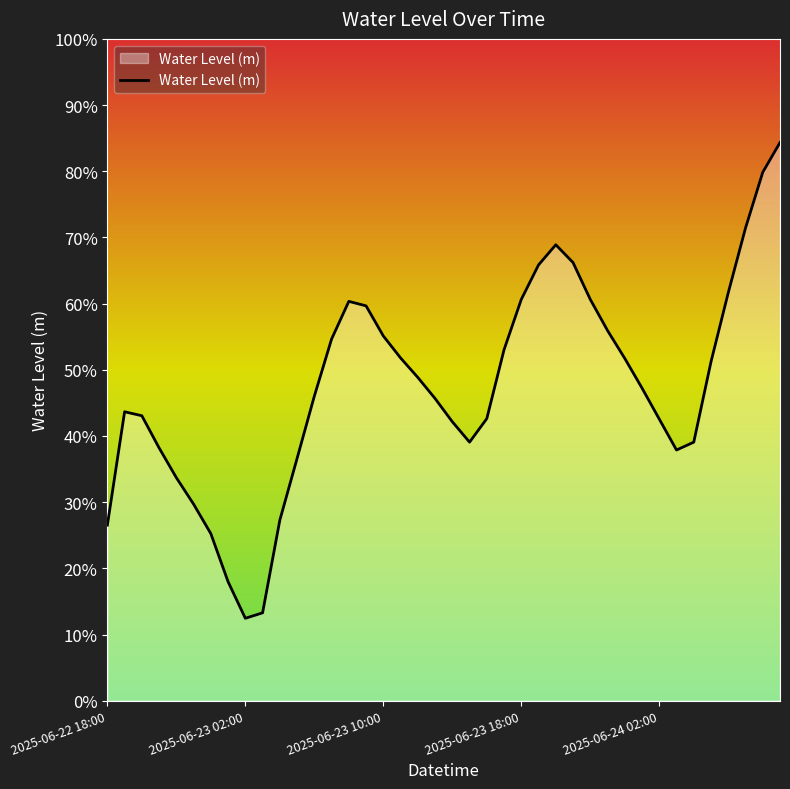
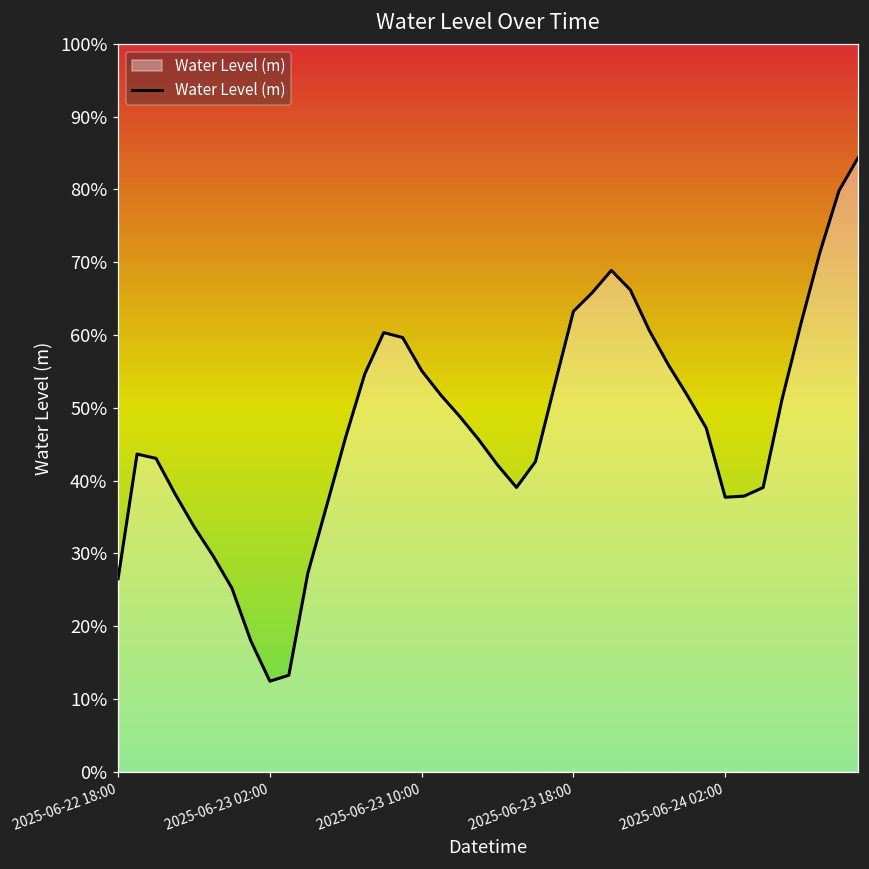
  {
    "2025-06-22 18:00": "27%",
    "2025-06-23 02:00": "12%",
    "2025-06-23 10:00": "55%",
-   "2025-06-23 18:00": "61%",
-   "2025-06-24 02:00": "43%"
+   "2025-06-23 18:00": "63%",
+   "2025-06-24 02:00": "38%"
  }
